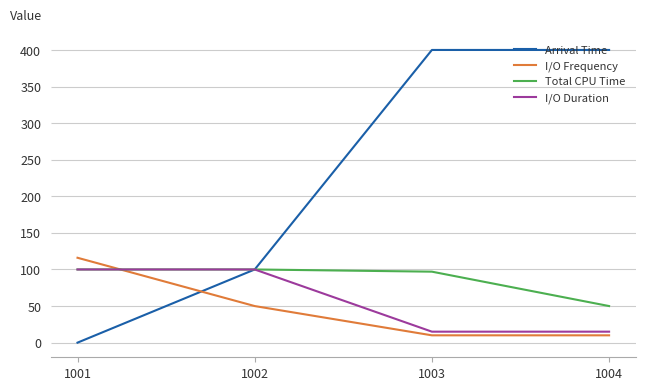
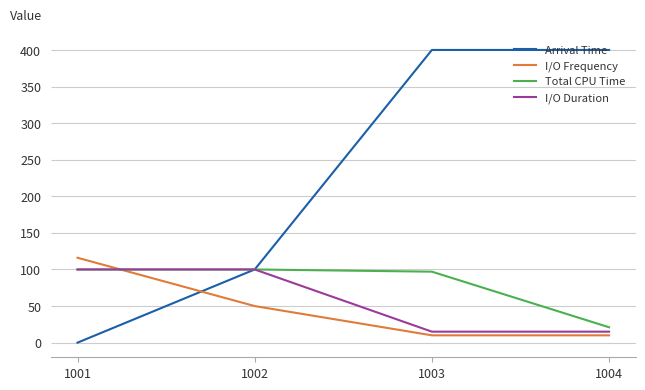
  {
    "Arrival Time": {
      "1001": 0,
      "1003": 400,
      "1004": 400
    },
    "I/O Frequency": {
      "1001": 120,
      "1002": 50,
      "1003": 10,
      "1004": 10
    },
    "Total CPU Time": {
      "1003": 100,
-     "1004": 50
+     "1004": 20
    },
    "I/O Duration": {
      "1003": 20,
      "1004": 20
    }
  }
